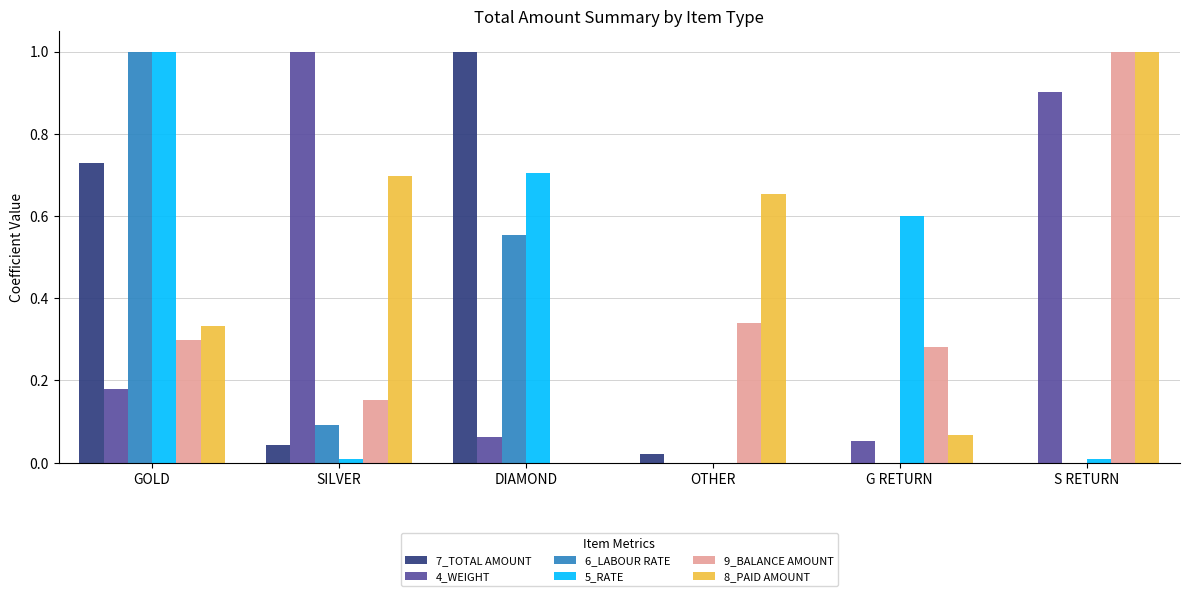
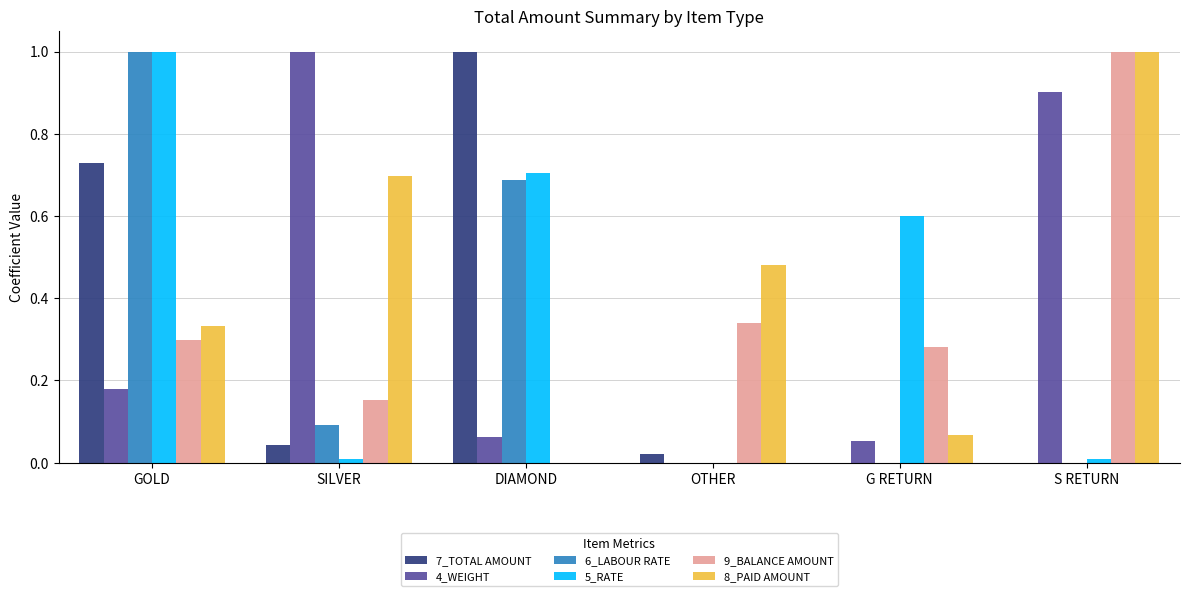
  {
    "6_LABOUR RATE": {
      "GOLD": 1.00,
      "SILVER": 0.09,
-     "DIAMOND": 0.55,
+     "DIAMOND": 0.69,
      "OTHER": 0.00,
      "G RETURN": 0.00,
      "S RETURN": 0.00
    },
    "5_RATE": {
      "GOLD": 1.00,
      "SILVER": 0.01,
      "DIAMOND": 0.71,
      "OTHER": 0.00,
      "G RETURN": 0.60,
      "S RETURN": 0.01
    },
    "9_BALANCE AMOUNT": {
      "GOLD": 0.30,
      "SILVER": 0.15,
      "DIAMOND": 0.00,
      "OTHER": 0.34,
      "G RETURN": 0.28,
      "S RETURN": 1.00
    },
    "8_PAID AMOUNT": {
      "GOLD": 0.33,
      "SILVER": 0.70,
      "DIAMOND": 0.00,
-     "OTHER": 0.65,
+     "OTHER": 0.48,
      "G RETURN": 0.07,
      "S RETURN": 1.00
    }
  }
